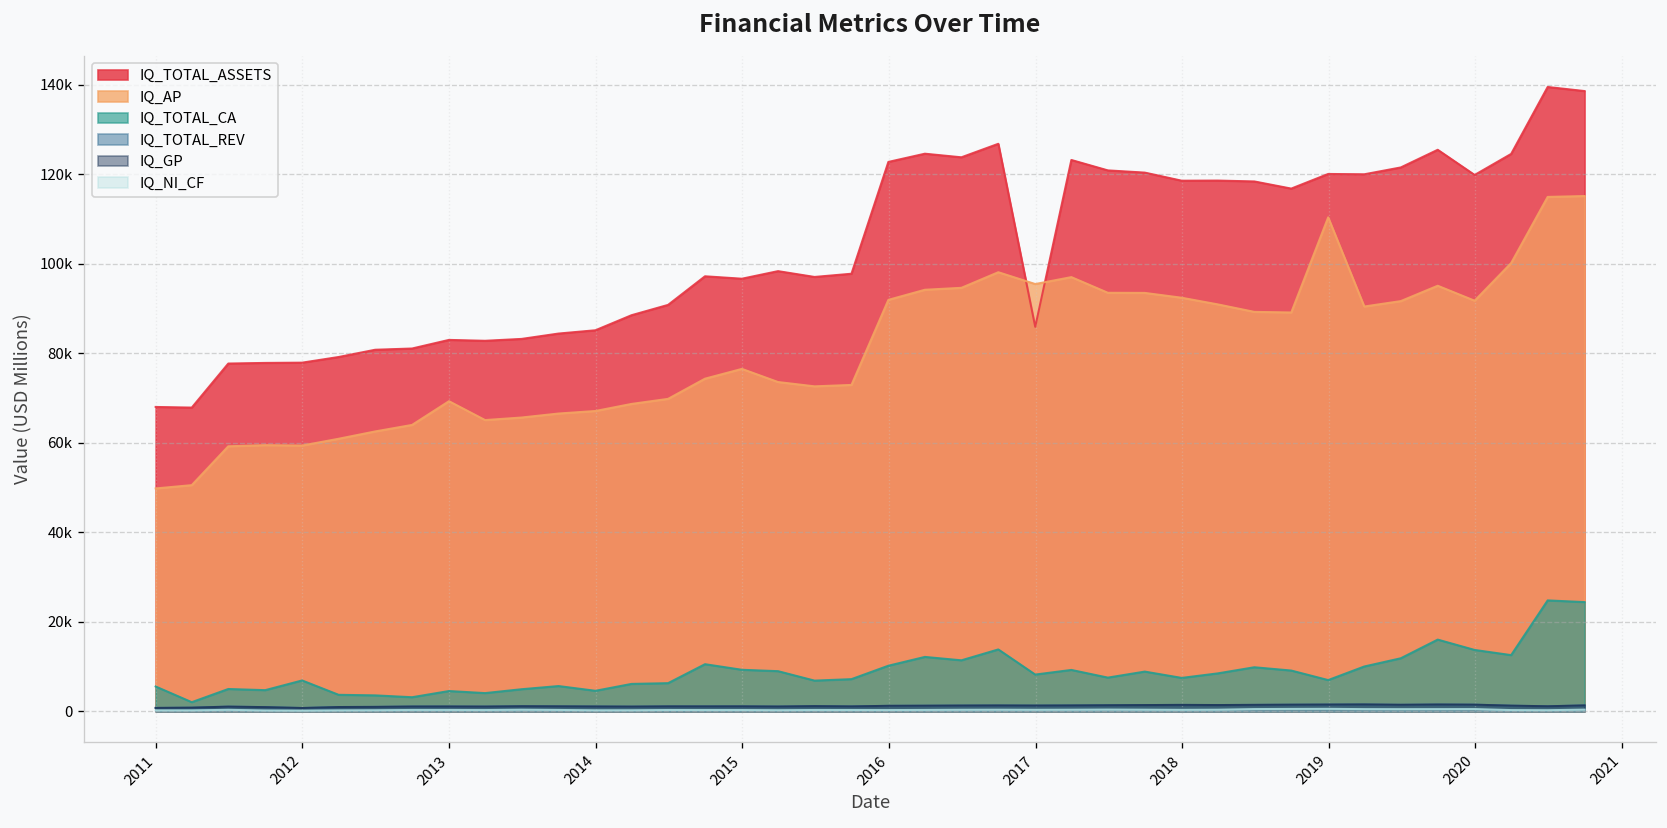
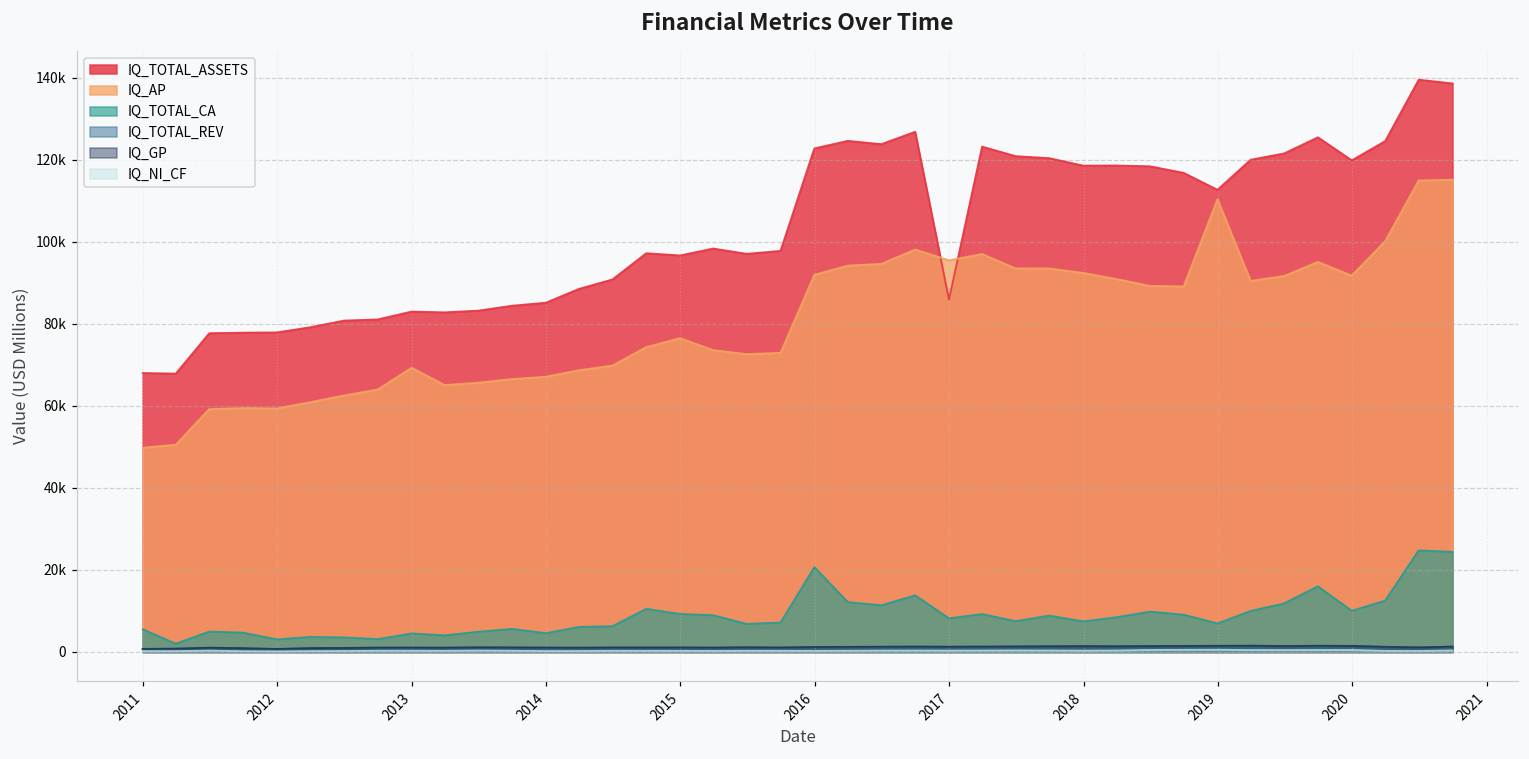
  {
    "IQ_TOTAL_ASSETS": {
      "2011": 68000,
      "2012": 78000,
      "2013": 83000,
      "2014": 85000,
      "2015": 97000,
      "2016": 123000,
      "2017": 86000,
      "2018": 119000,
-     "2019": 120000,
+     "2019": 113000,
      "2020": 120000
    },
    "IQ_AP": {
      "2011": 50000,
      "2012": 59000,
      "2013": 69000,
      "2014": 67000,
      "2015": 77000,
      "2016": 92000,
      "2017": 95000,
      "2018": 92000,
      "2019": 110000,
      "2020": 92000
    },
    "IQ_TOTAL_CA": {
      "2011": 6000,
-     "2012": 7000,
+     "2012": 3000,
      "2013": 5000,
      "2014": 5000,
      "2015": 9000,
-     "2016": 10000,
+     "2016": 21000,
      "2017": 8000,
      "2018": 7000,
      "2019": 7000,
-     "2020": 14000
+     "2020": 10000
    },
    "IQ_GP": {
      "2013": 1000,
      "2014": 1000,
      "2015": 1000,
      "2016": 1000,
      "2017": 1000,
      "2018": 1000,
      "2019": 2000,
      "2020": 1000
    },
    "IQ_NI_CF": {
      "2013": 0,
      "2014": 0,
      "2015": 0,
      "2016": 0,
      "2017": 0,
      "2018": 0,
      "2019": 1000,
      "2020": 0
    }
  }
